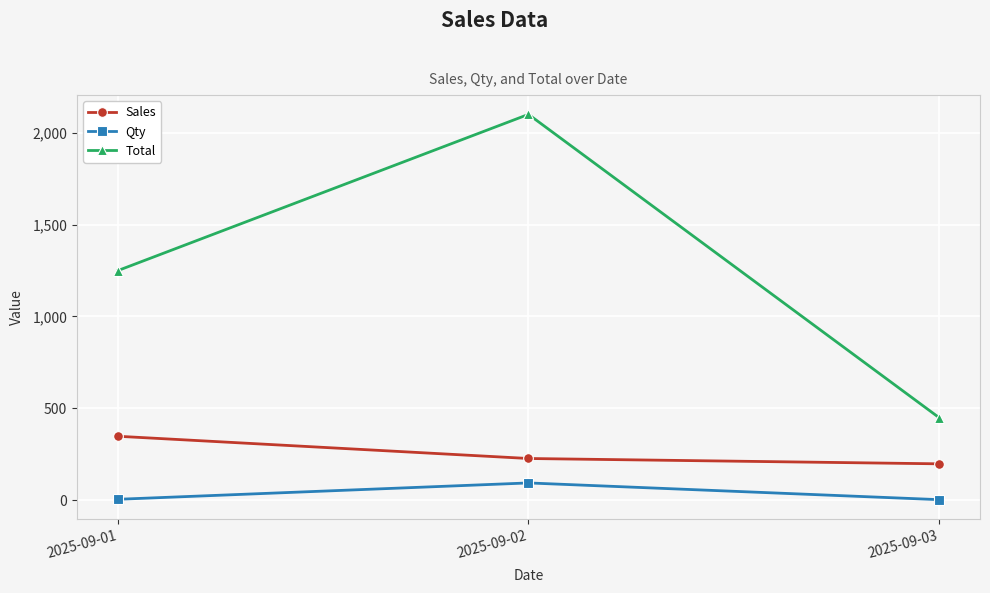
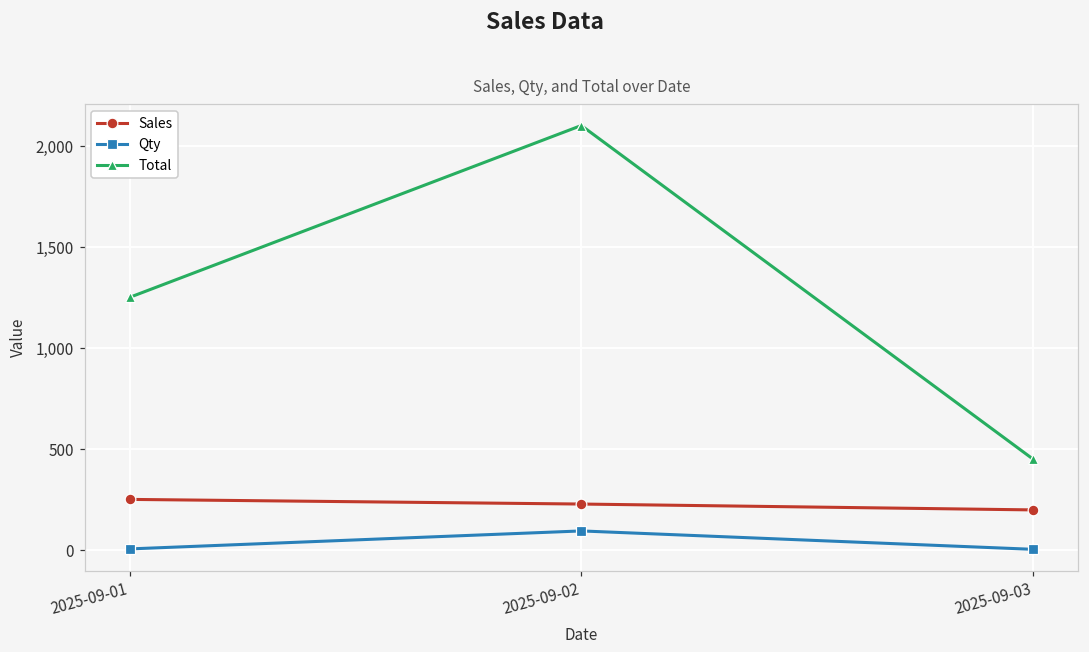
  {
    "Sales": {
-     "2025-09-01": "350",
+     "2025-09-01": "250",
      "2025-09-02": "230",
      "2025-09-03": "200"
    },
    "Qty": {
      "2025-09-01": "10",
      "2025-09-02": "90",
      "2025-09-03": "0"
    },
    "Total": {
      "2025-09-01": "1,250",
      "2025-09-02": "2,100",
      "2025-09-03": "450"
    }
  }
